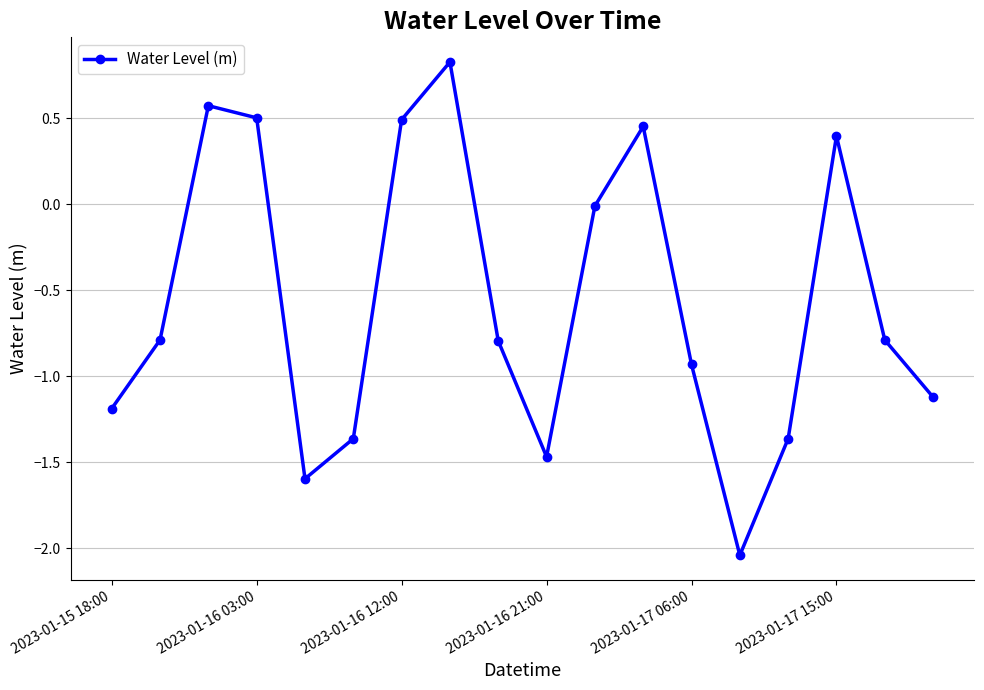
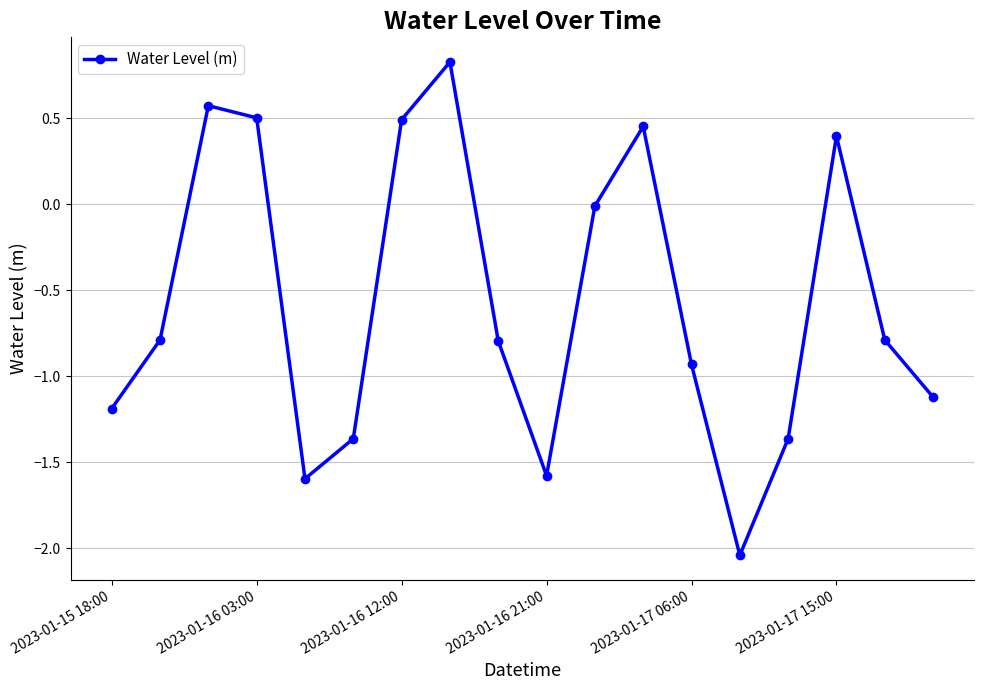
  {
    "2023-01-15 18:00": -1.19,
    "2023-01-16 03:00": 0.50,
    "2023-01-16 12:00": 0.49,
-   "2023-01-16 21:00": -1.47,
+   "2023-01-16 21:00": -1.58,
    "2023-01-17 06:00": -0.93,
    "2023-01-17 15:00": 0.40
  }
